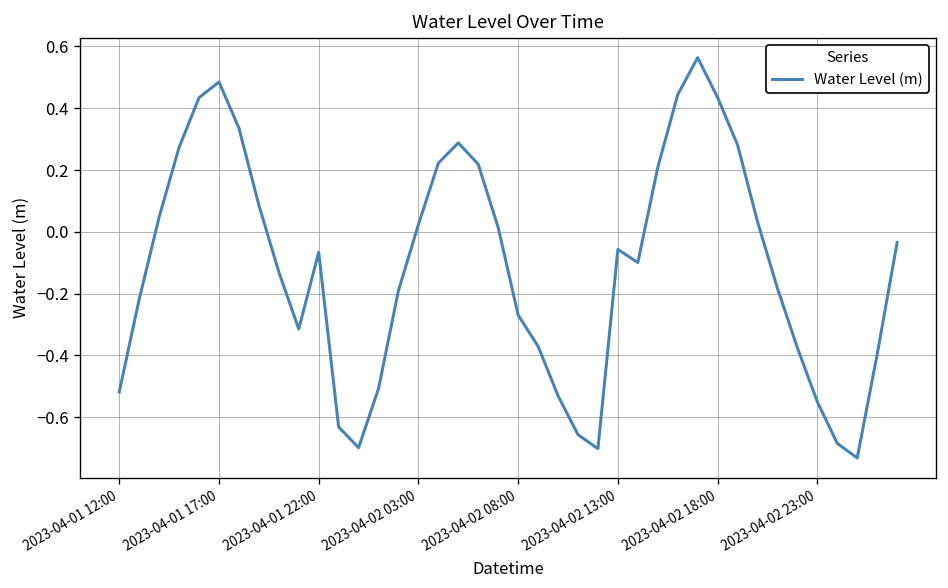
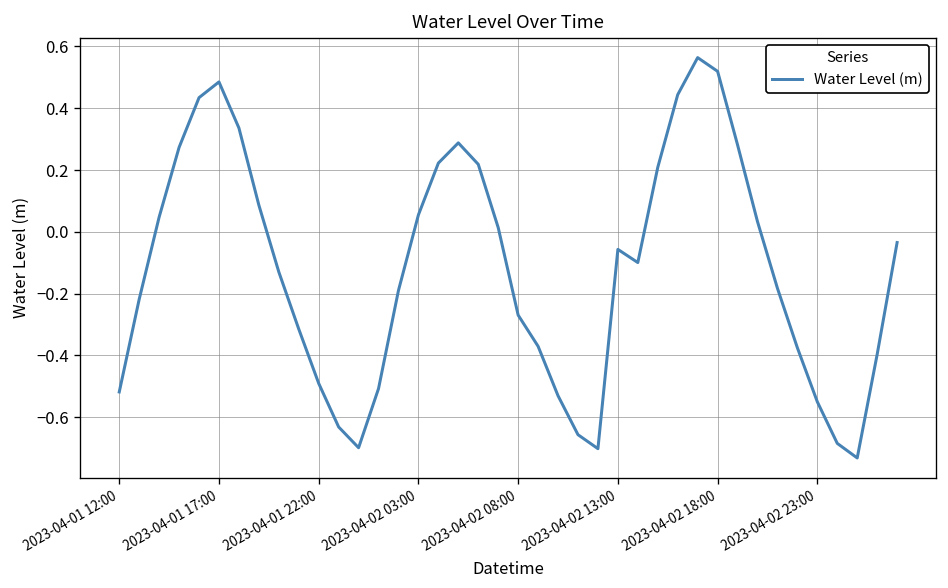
  {
    "2023-04-01 12:00": -0.52,
    "2023-04-01 17:00": 0.48,
-   "2023-04-01 22:00": -0.07,
-   "2023-04-02 03:00": 0.02,
+   "2023-04-01 22:00": -0.49,
+   "2023-04-02 03:00": 0.05,
    "2023-04-02 08:00": -0.27,
    "2023-04-02 13:00": -0.06,
-   "2023-04-02 18:00": 0.43,
+   "2023-04-02 18:00": 0.52,
    "2023-04-02 23:00": -0.55
  }
